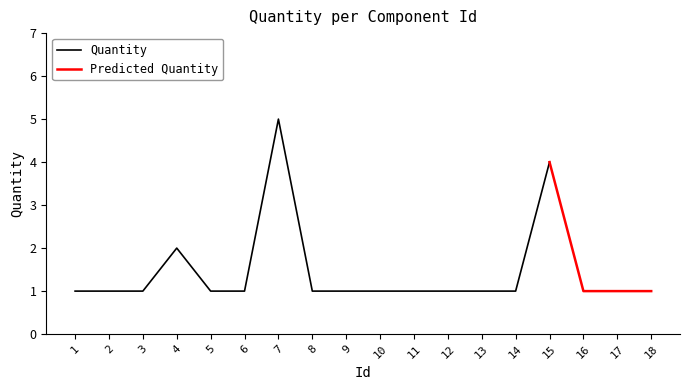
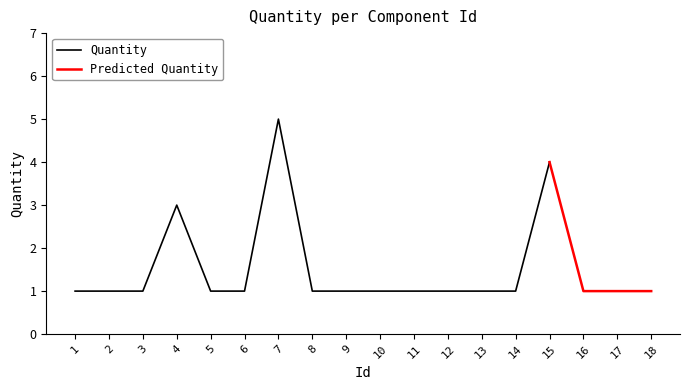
  {
    "Quantity": {
      "1": 1,
      "2": 1,
      "3": 1,
-     "4": 2,
+     "4": 3,
      "5": 1,
      "6": 1,
      "7": 5,
      "8": 1,
      "9": 1,
      "10": 1,
      "11": 1,
      "12": 1,
      "13": 1,
      "14": 1
    },
    "Predicted Quantity": {
      "16": 1,
      "17": 1,
      "18": 1
    }
  }
